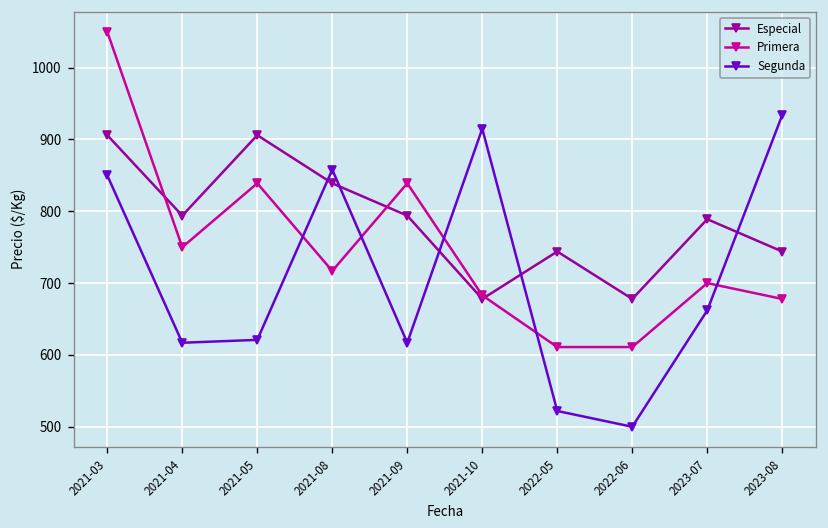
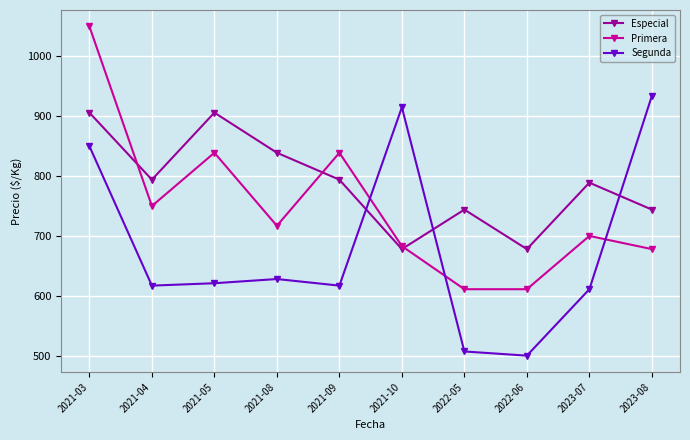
  {
    "Segunda": {
      "2021-03": 850,
      "2021-04": 620,
      "2021-05": 620,
-     "2021-08": 860,
+     "2021-08": 630,
      "2021-09": 620,
      "2021-10": 920,
-     "2022-05": 520,
+     "2022-05": 510,
      "2022-06": 500,
-     "2023-07": 660,
+     "2023-07": 610,
      "2023-08": 930
    }
  }
